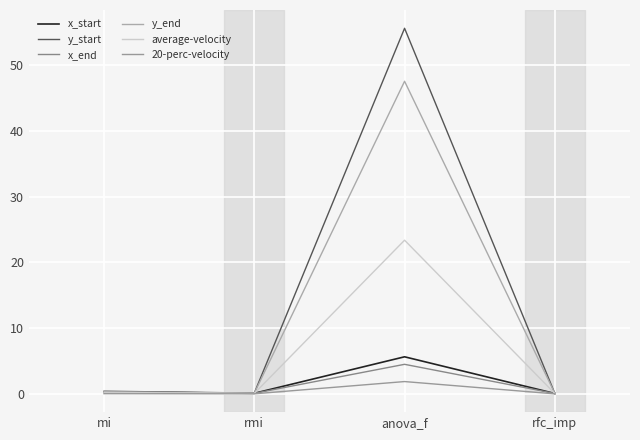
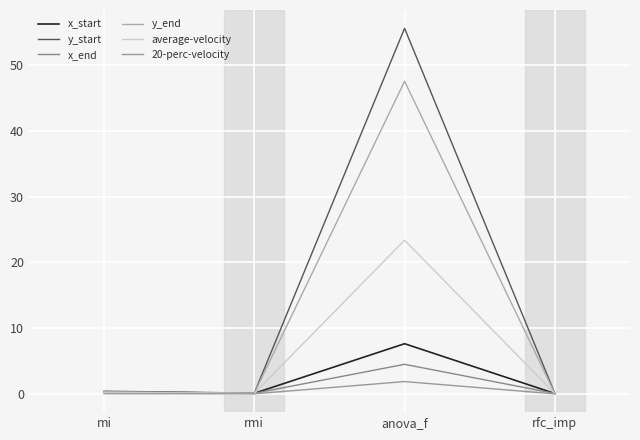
  {
    "x_start": {
-     "anova_f": 6
+     "anova_f": 8
    },
    "y_start": {
      "anova_f": 56
    }
  }
